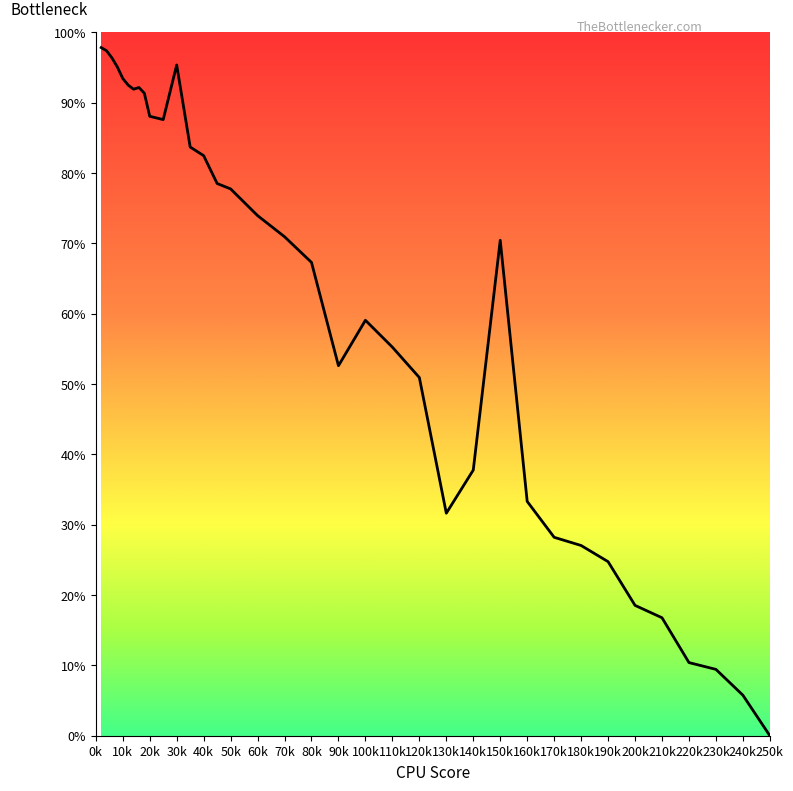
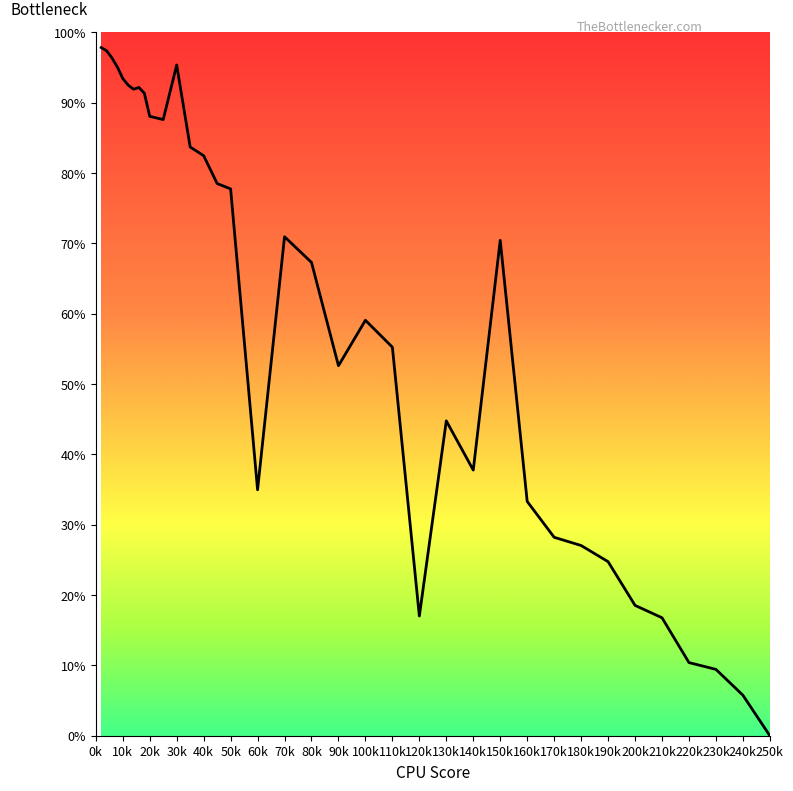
  {
    "10k": "93%",
    "20k": "88%",
    "30k": "95%",
    "40k": "82%",
    "50k": "78%",
-   "60k": "74%",
+   "60k": "35%",
    "70k": "71%",
    "80k": "67%",
    "90k": "53%",
    "100k": "59%",
    "110k": "55%",
-   "120k": "51%",
-   "130k": "32%",
+   "120k": "17%",
+   "130k": "45%",
    "140k": "38%",
    "150k": "70%",
    "160k": "33%",
    "170k": "28%",
    "180k": "27%",
    "190k": "25%",
    "200k": "19%",
    "210k": "17%",
    "220k": "10%",
    "230k": "9%",
    "240k": "6%",
    "250k": "0%"
  }
